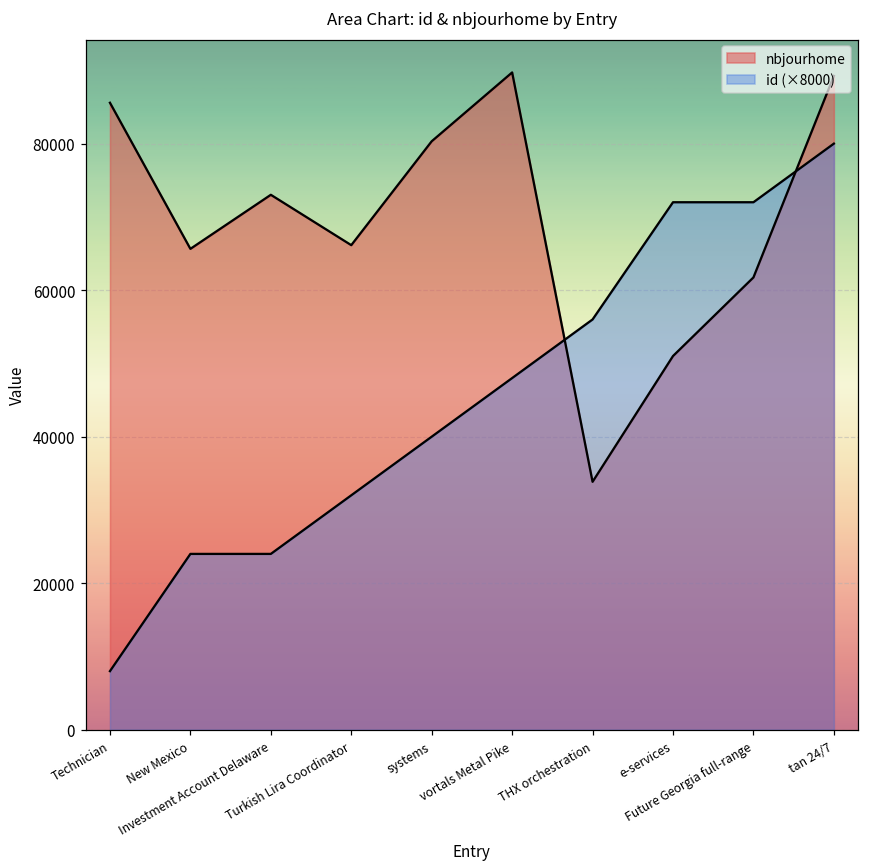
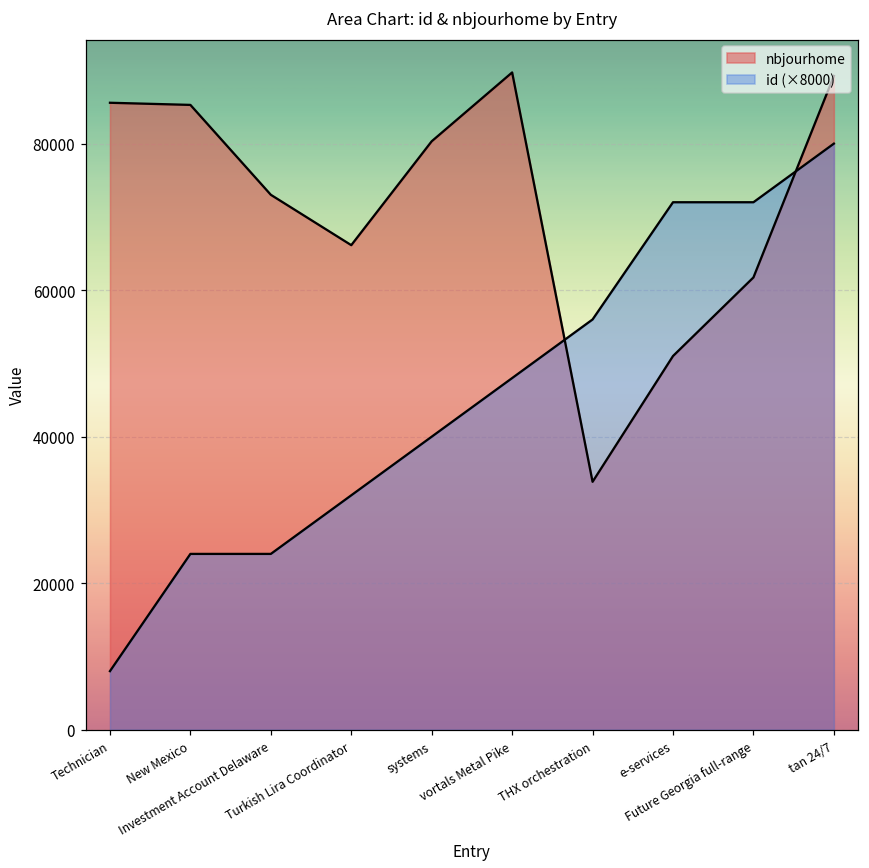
  {
    "nbjourhome": {
      "Technician": 86000,
-     "New Mexico": 66000,
+     "New Mexico": 85000,
      "Investment Account Delaware": 73000,
      "Turkish Lira Coordinator": 66000,
      "systems": 80000,
      "vortals Metal Pike": 90000,
      "THX orchestration": 34000,
      "e-services": 51000,
      "Future Georgia full-range": 62000
    },
    "id (×8000)": {
      "Technician": 8000,
      "New Mexico": 24000,
      "Investment Account Delaware": 24000,
      "Turkish Lira Coordinator": 32000,
      "systems": 40000,
      "vortals Metal Pike": 48000,
      "THX orchestration": 56000,
      "e-services": 72000,
      "Future Georgia full-range": 72000,
      "tan 24/7": 80000
    }
  }
